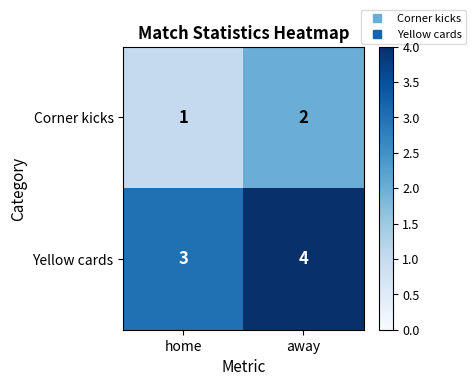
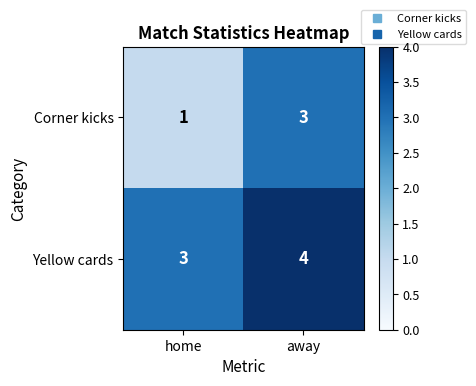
  {
    "Corner kicks": {
      "home": 1,
-     "away": 2
+     "away": 3
    },
    "Yellow cards": {
      "home": 3,
      "away": 4
    }
  }
